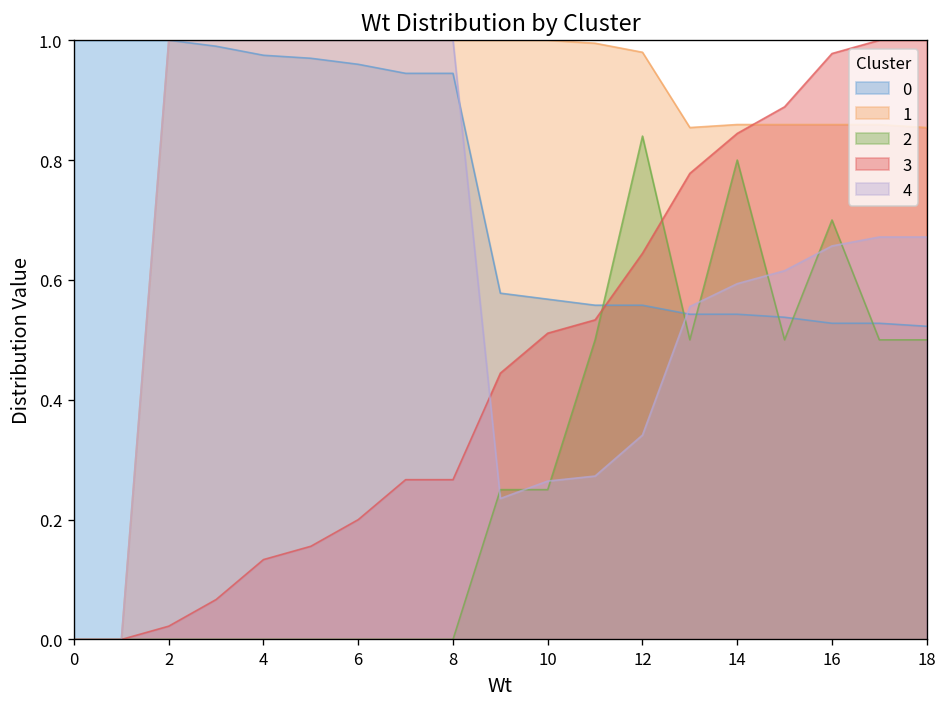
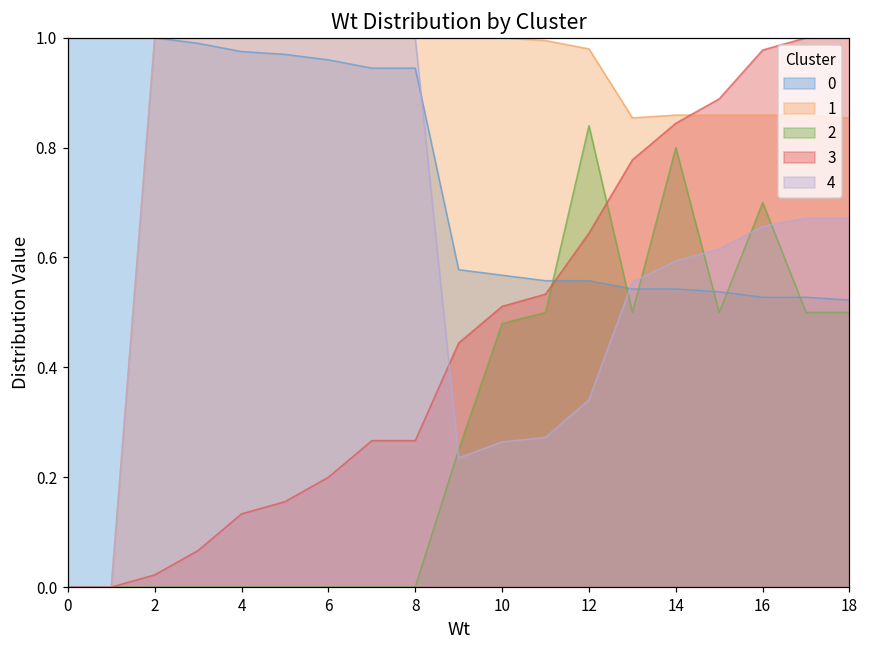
  {
    "2": {
      "2": 0.00,
      "4": 0.00,
      "6": 0.00,
      "8": 0.00,
-     "10": 0.25,
+     "10": 0.48,
      "12": 0.84,
      "14": 0.80,
      "16": 0.70,
      "18": 0.50
    }
  }
